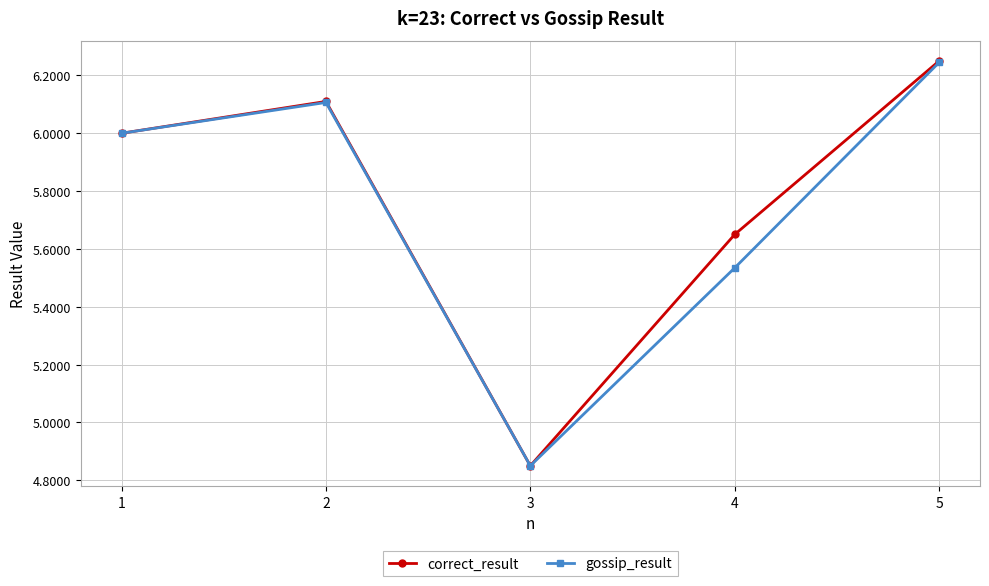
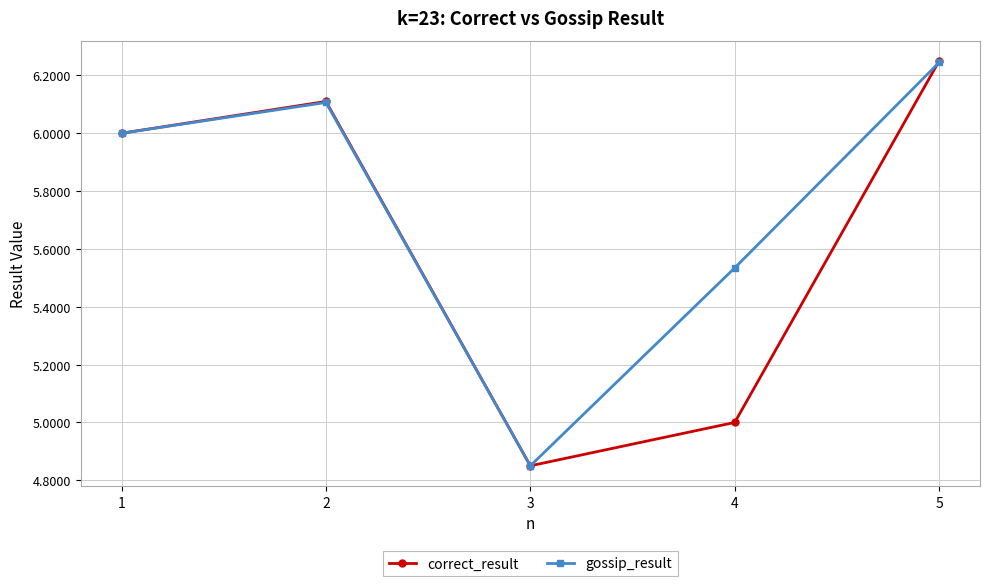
  {
    "correct_result": {
-     "4": 5.65
+     "4": 5.00
    },
    "gossip_result": {
      "4": 5.53
    }
  }
